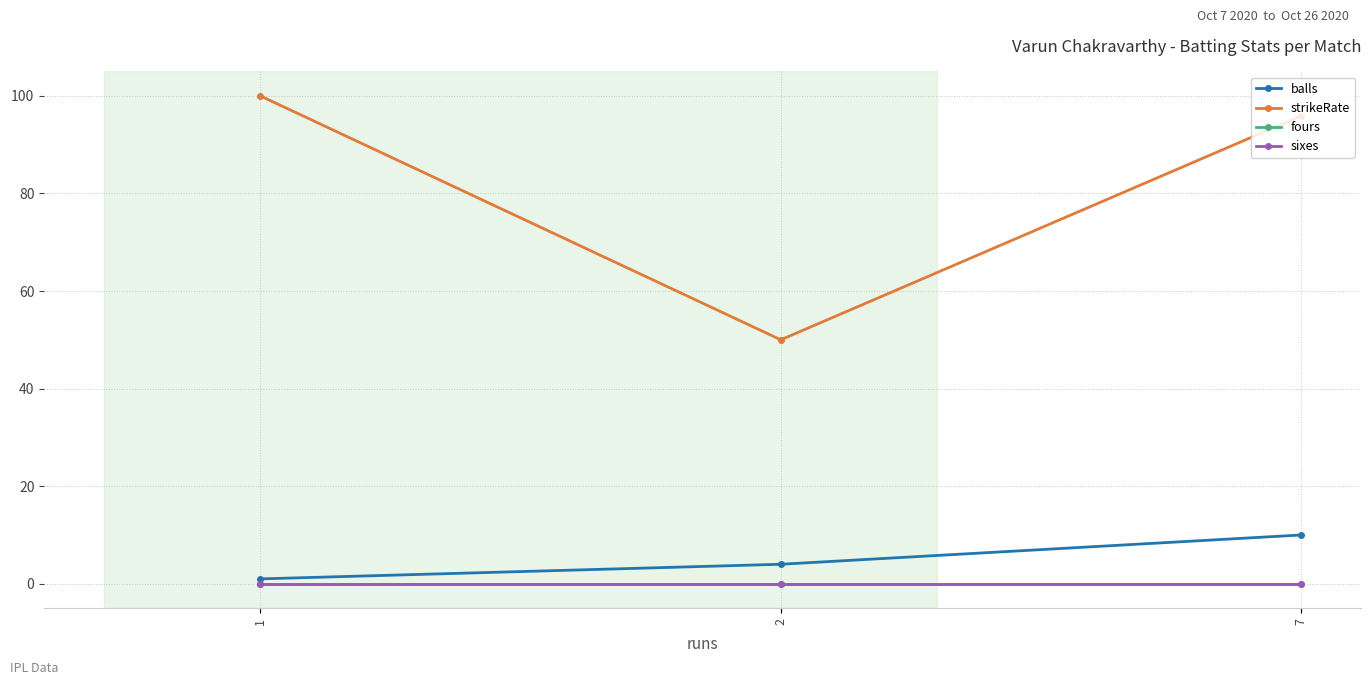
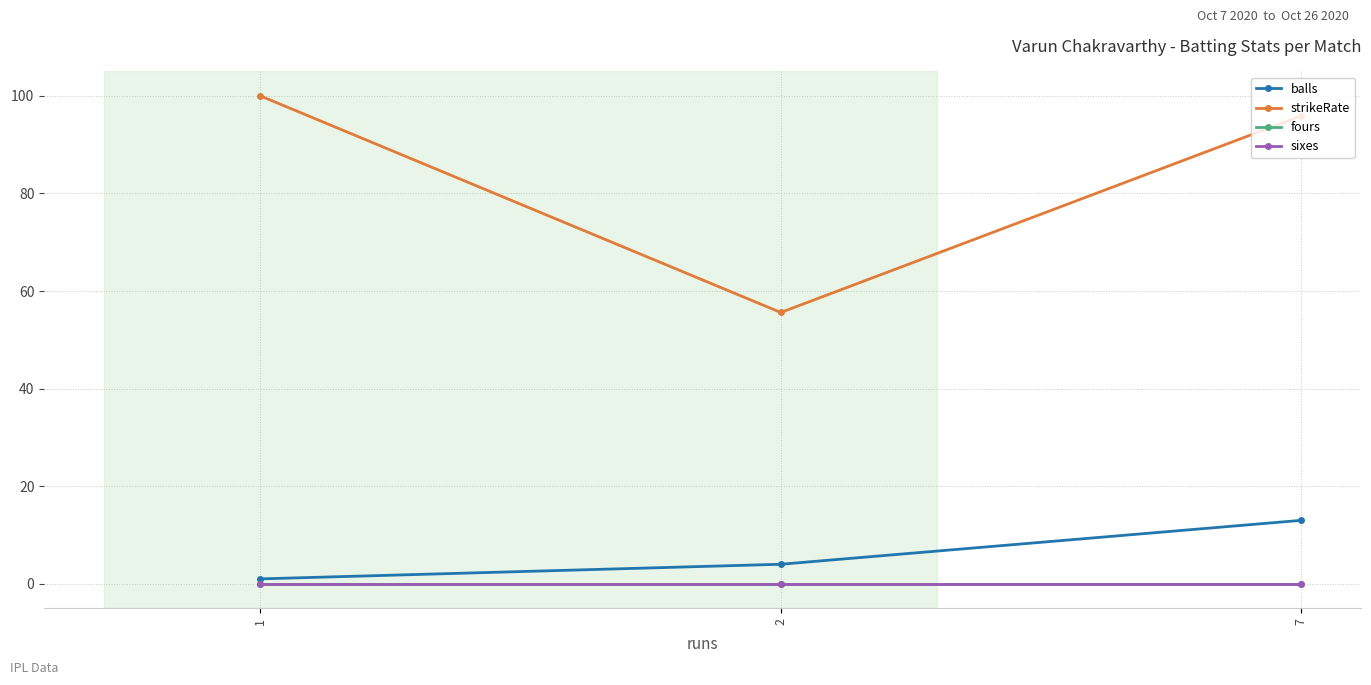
  {
    "balls": {
      "1": 1,
      "2": 4,
-     "7": 10
+     "7": 13
    },
    "strikeRate": {
      "1": 100,
-     "2": 50
+     "2": 56
    },
    "sixes": {
      "1": 0,
      "2": 0,
      "7": 0
    }
  }
